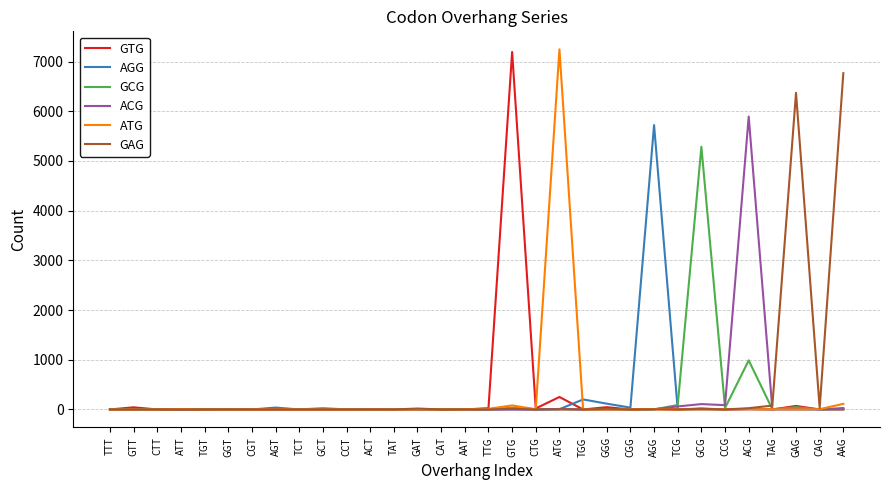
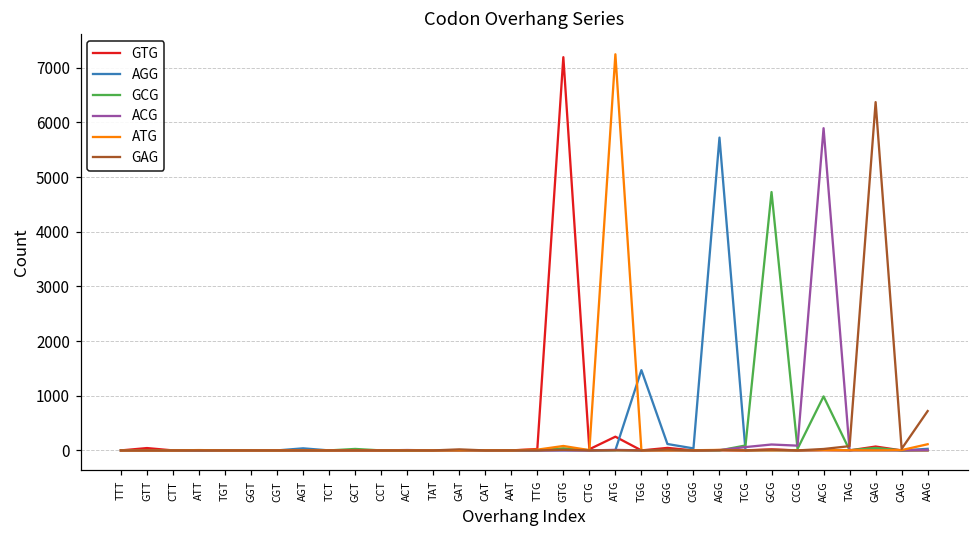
  {
    "GTG": {
      "GTG": 7200,
      "ATG": 300
    },
    "AGG": {
-     "TGG": 200,
+     "TGG": 1500,
      "GGG": 100,
      "AGG": 5700
    },
    "GCG": {
-     "GCG": 5300,
+     "GCG": 4700,
      "ACG": 1000
    },
    "ACG": {
      "GCG": 100,
      "CCG": 100,
      "ACG": 5900
    },
    "ATG": {
      "ATG": 7200,
      "AAG": 100
    },
    "GAG": {
      "TAG": 100,
      "GAG": 6400,
-     "AAG": 6800
+     "AAG": 700
    }
  }
